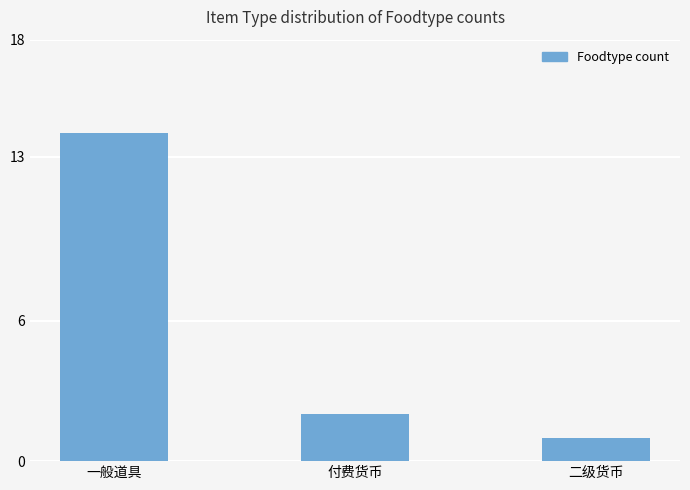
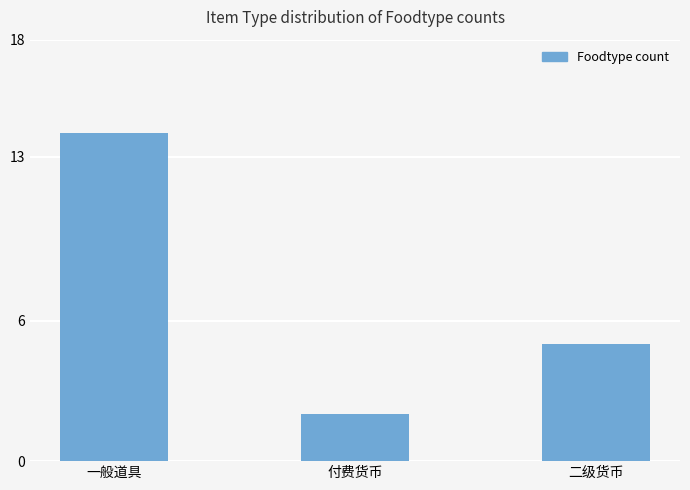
  {
    "一般道具": 14,
    "付费货币": 2,
-   "二级货币": 1
+   "二级货币": 5
  }
